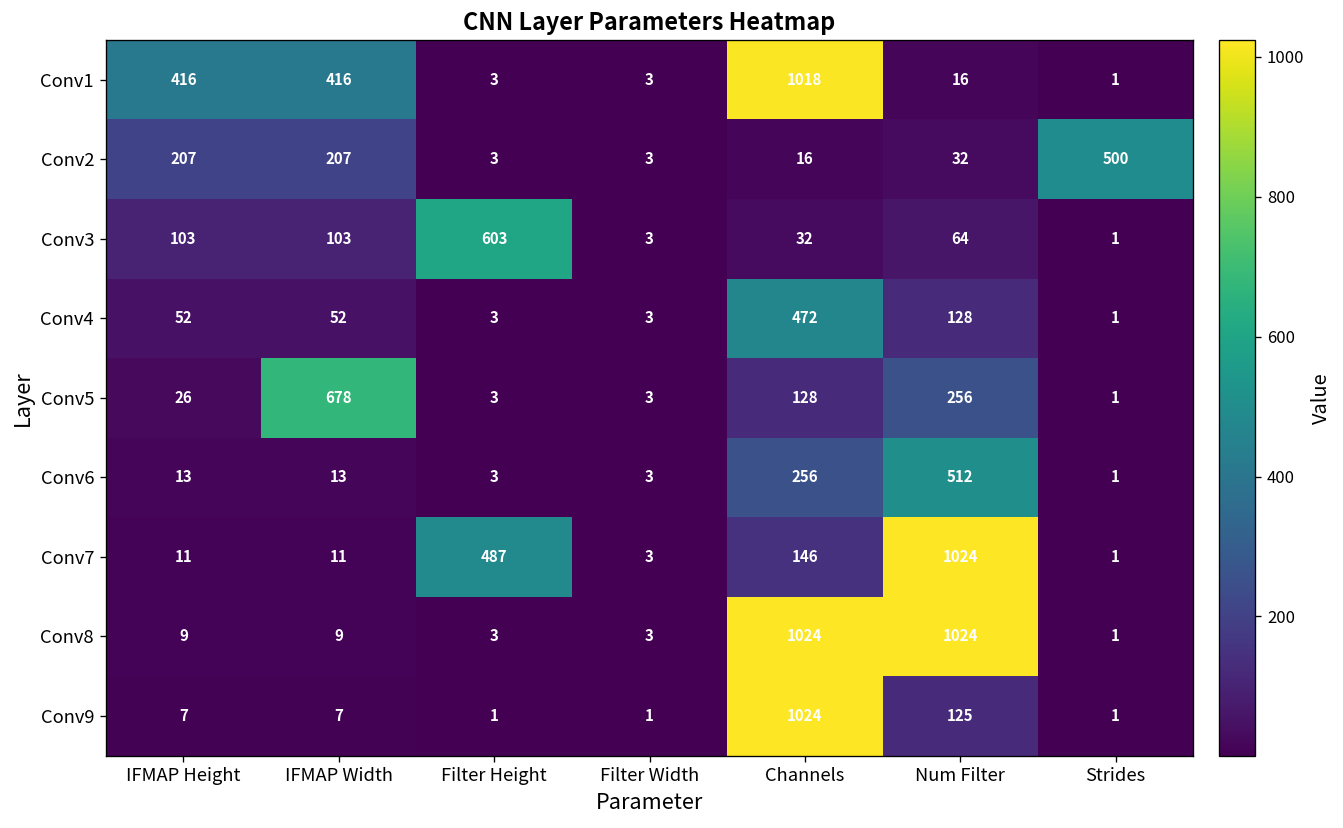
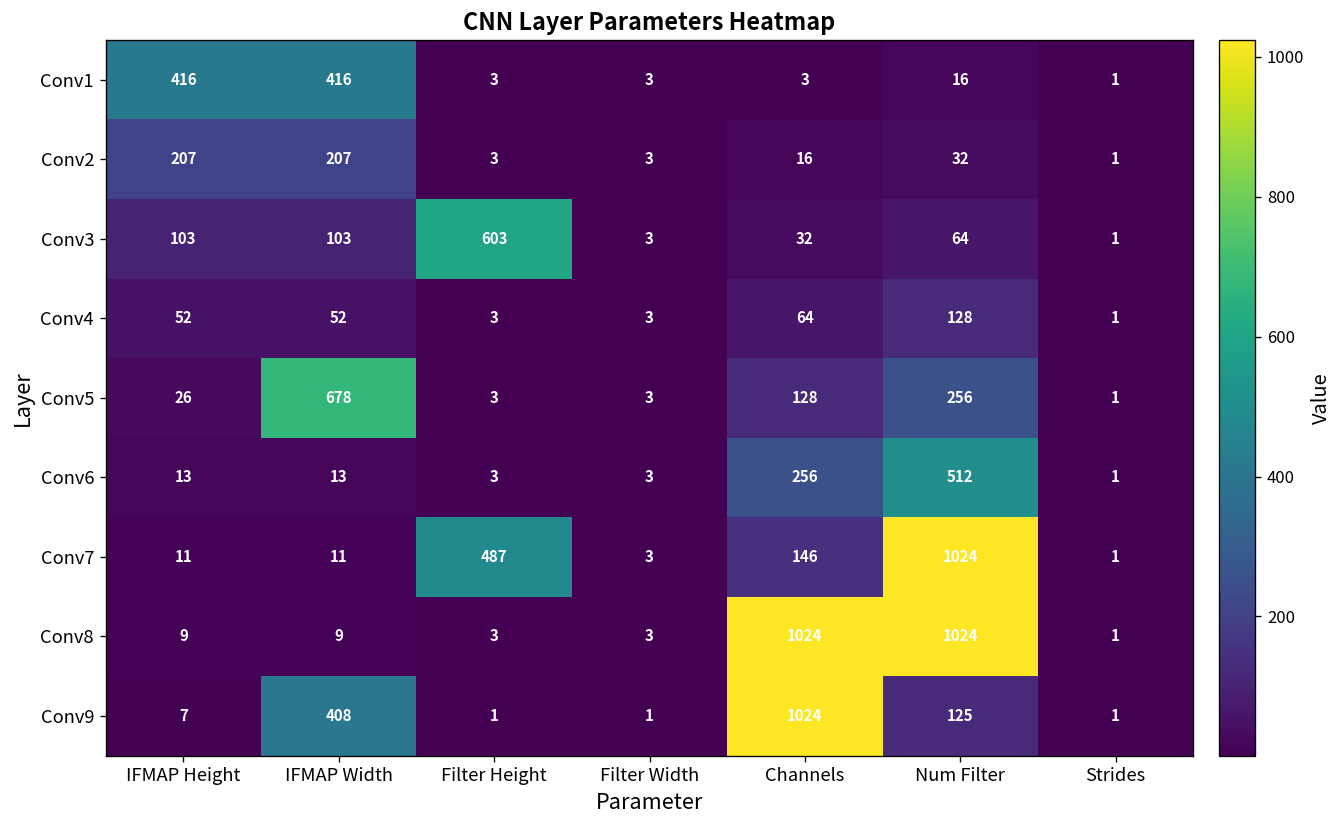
  {
    "Conv1": {
      "IFMAP Height": 416,
      "IFMAP Width": 416,
      "Filter Height": 3,
      "Filter Width": 3,
-     "Channels": 1018,
+     "Channels": 3,
      "Num Filter": 16,
      "Strides": 1
    },
    "Conv2": {
      "IFMAP Height": 207,
      "IFMAP Width": 207,
      "Filter Height": 3,
      "Filter Width": 3,
      "Channels": 16,
      "Num Filter": 32,
-     "Strides": 500
+     "Strides": 1
    },
    "Conv3": {
      "IFMAP Height": 103,
      "IFMAP Width": 103,
      "Filter Height": 603,
      "Filter Width": 3,
      "Channels": 32,
      "Num Filter": 64,
      "Strides": 1
    },
    "Conv4": {
      "IFMAP Height": 52,
      "IFMAP Width": 52,
      "Filter Height": 3,
      "Filter Width": 3,
-     "Channels": 472,
+     "Channels": 64,
      "Num Filter": 128,
      "Strides": 1
    },
    "Conv5": {
      "IFMAP Height": 26,
      "IFMAP Width": 678,
      "Filter Height": 3,
      "Filter Width": 3,
      "Channels": 128,
      "Num Filter": 256,
      "Strides": 1
    },
    "Conv6": {
      "IFMAP Height": 13,
      "IFMAP Width": 13,
      "Filter Height": 3,
      "Filter Width": 3,
      "Channels": 256,
      "Num Filter": 512,
      "Strides": 1
    },
    "Conv7": {
      "IFMAP Height": 11,
      "IFMAP Width": 11,
      "Filter Height": 487,
      "Filter Width": 3,
      "Channels": 146,
      "Num Filter": 1024,
      "Strides": 1
    },
    "Conv8": {
      "IFMAP Height": 9,
      "IFMAP Width": 9,
      "Filter Height": 3,
      "Filter Width": 3,
      "Channels": 1024,
      "Num Filter": 1024,
      "Strides": 1
    },
    "Conv9": {
      "IFMAP Height": 7,
-     "IFMAP Width": 7,
+     "IFMAP Width": 408,
      "Filter Height": 1,
      "Filter Width": 1,
      "Channels": 1024,
      "Num Filter": 125,
      "Strides": 1
    }
  }
